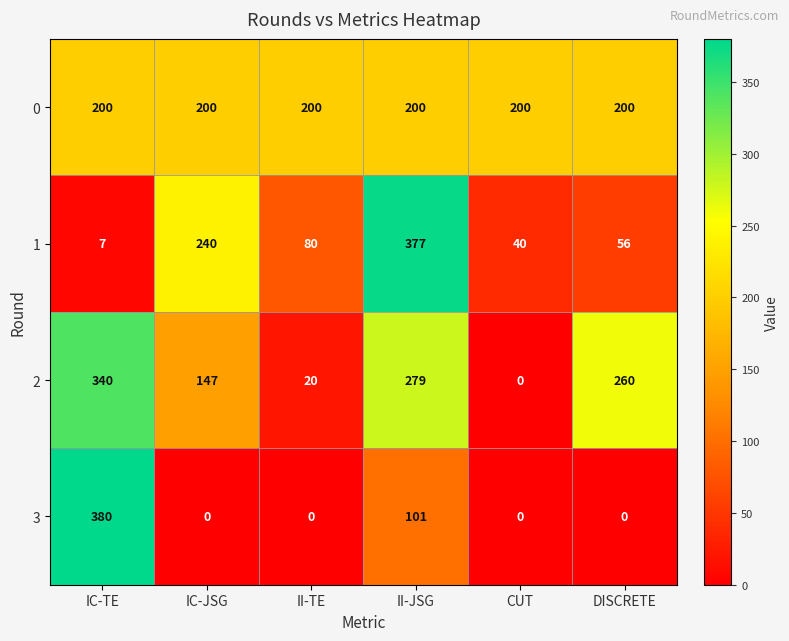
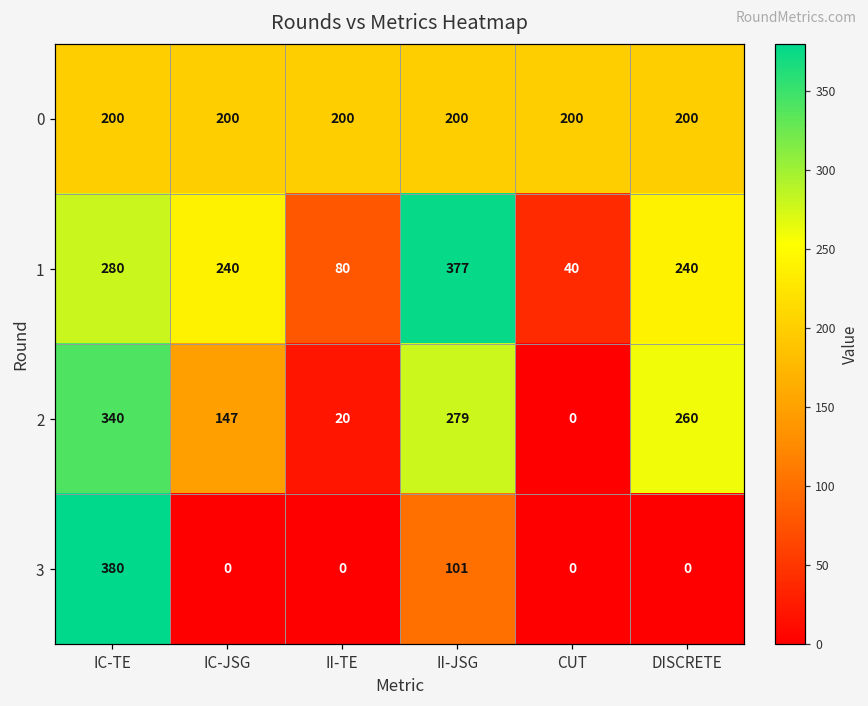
  {
    "0": {
      "IC-TE": 200,
      "IC-JSG": 200,
      "II-TE": 200,
      "II-JSG": 200,
      "CUT": 200,
      "DISCRETE": 200
    },
    "1": {
-     "IC-TE": 7,
+     "IC-TE": 280,
      "IC-JSG": 240,
      "II-TE": 80,
      "II-JSG": 377,
      "CUT": 40,
-     "DISCRETE": 56
+     "DISCRETE": 240
    },
    "2": {
      "IC-TE": 340,
      "IC-JSG": 147,
      "II-TE": 20,
      "II-JSG": 279,
      "CUT": 0,
      "DISCRETE": 260
    },
    "3": {
      "IC-TE": 380,
      "IC-JSG": 0,
      "II-TE": 0,
      "II-JSG": 101,
      "CUT": 0,
      "DISCRETE": 0
    }
  }
